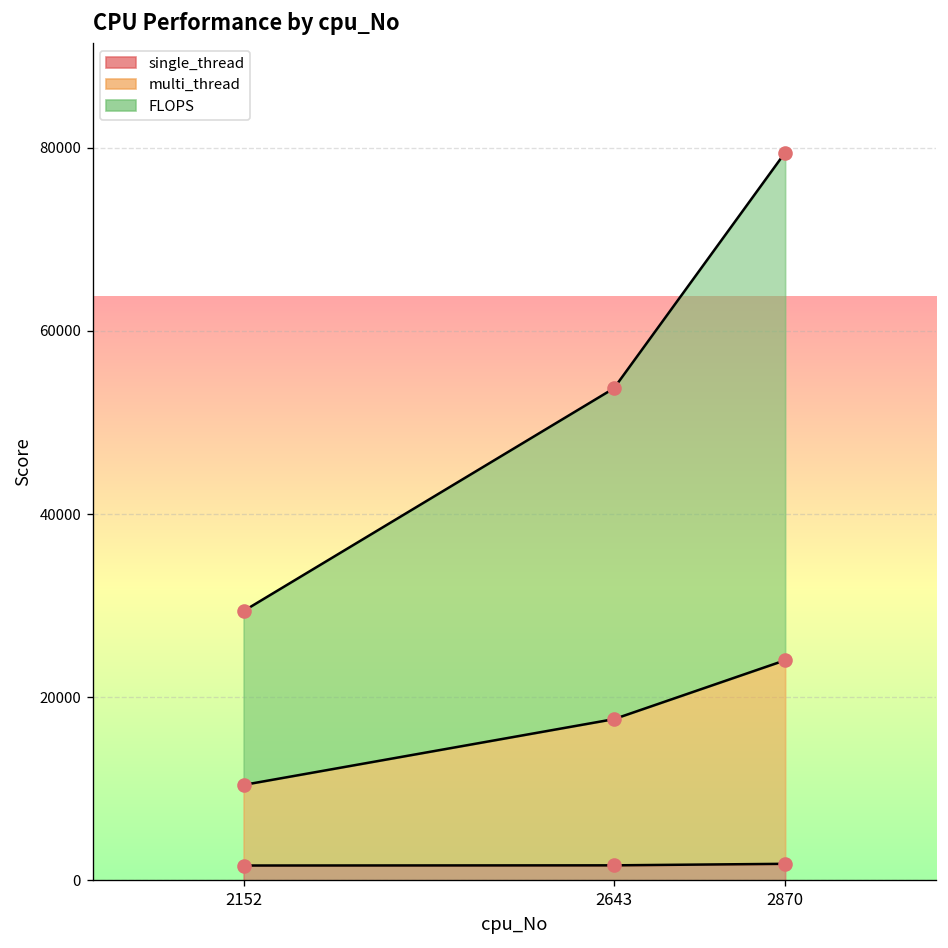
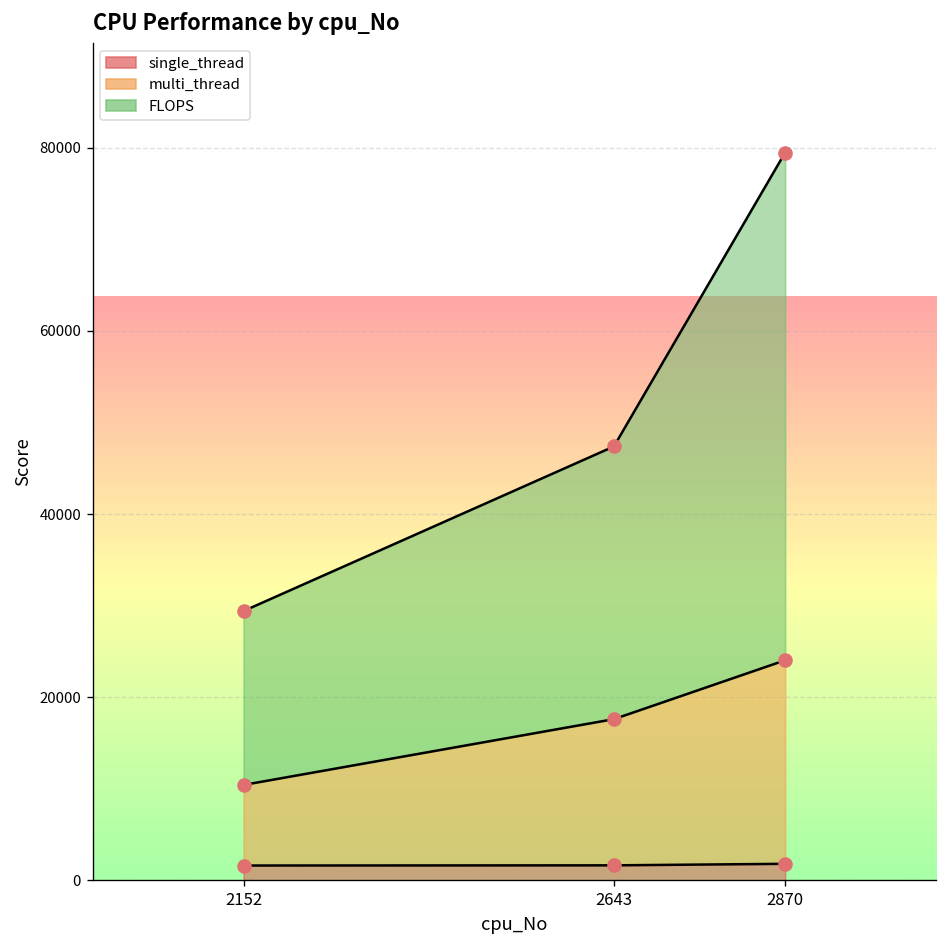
  {
    "FLOPS": {
-     "2643": 36000
+     "2643": 30000
    }
  }
